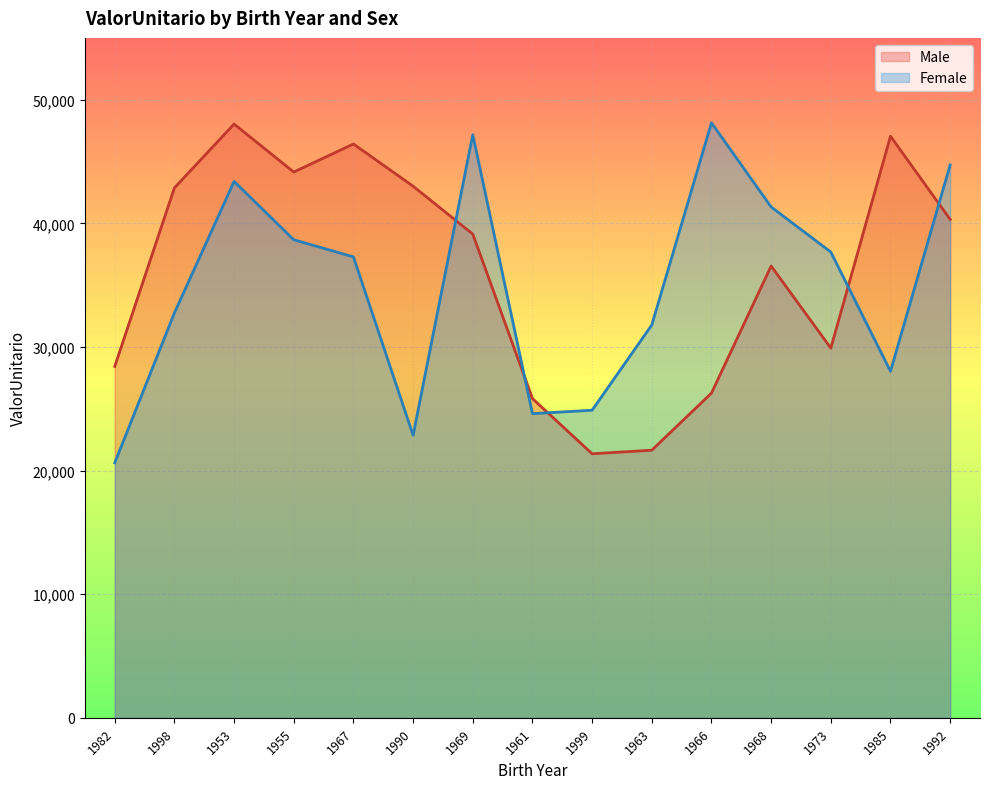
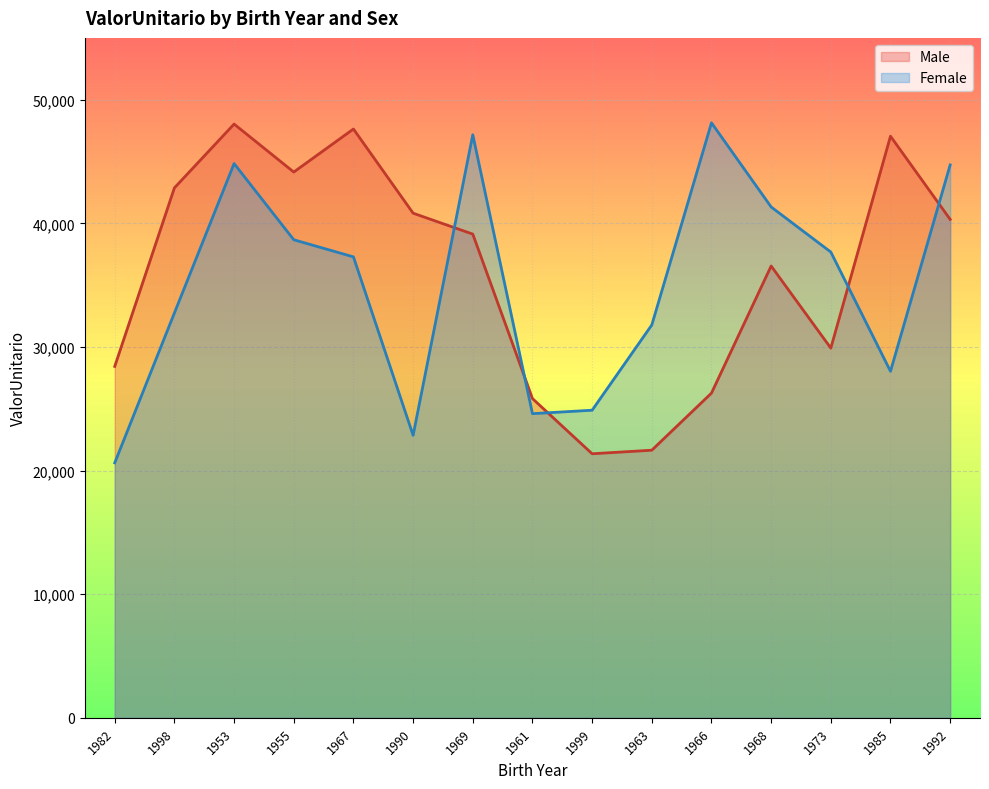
  {
    "Male": {
      "1982": "28,400",
      "1998": "42,900",
      "1953": "48,000",
      "1955": "44,100",
-     "1967": "46,400",
-     "1990": "43,000",
+     "1967": "47,600",
+     "1990": "40,800",
      "1969": "39,100",
      "1961": "25,800",
      "1999": "21,400",
      "1963": "21,600",
      "1966": "26,300",
      "1968": "36,500",
      "1973": "29,900",
      "1985": "47,000",
      "1992": "40,300"
    },
    "Female": {
      "1982": "20,600",
      "1998": "32,800",
-     "1953": "43,400",
+     "1953": "44,800",
      "1955": "38,700",
      "1967": "37,300",
      "1990": "22,900",
      "1969": "47,200",
      "1961": "24,600",
      "1999": "24,900",
      "1963": "31,800",
      "1966": "48,100",
      "1968": "41,300",
      "1973": "37,700",
      "1985": "28,000",
      "1992": "44,700"
    }
  }
